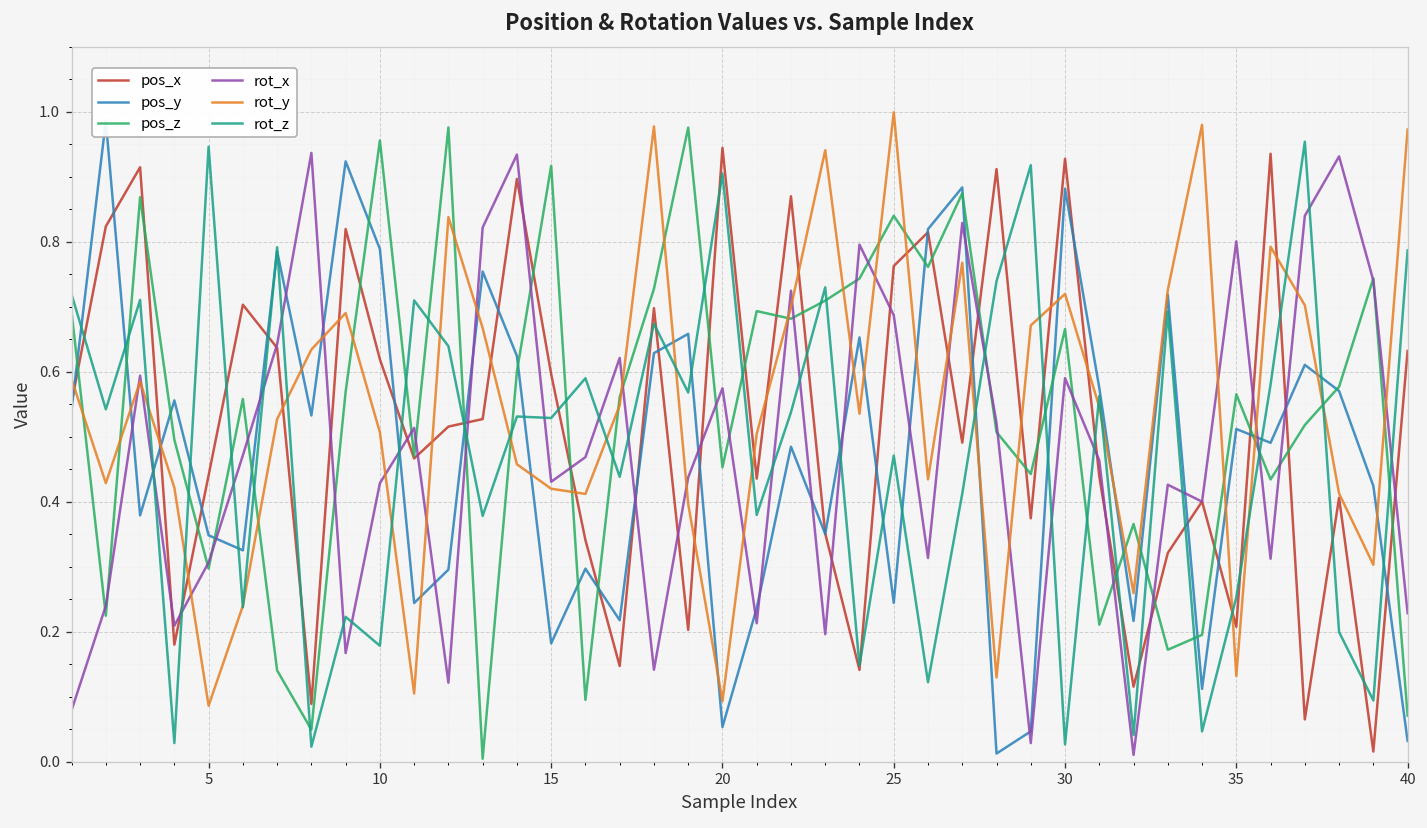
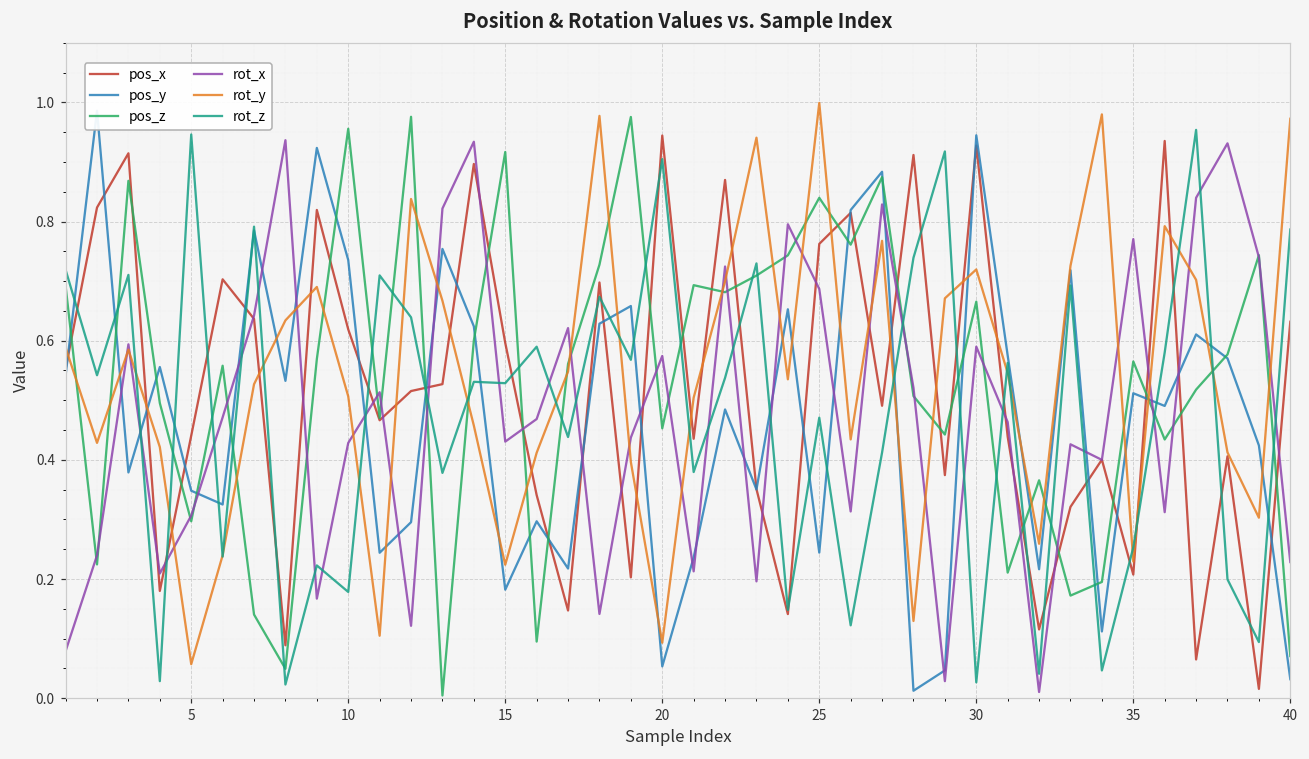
  {
    "pos_x": {
      "5": 0.44,
      "10": 0.62,
      "15": 0.60,
      "20": 0.94,
      "25": 0.76,
      "30": 0.93,
      "35": 0.21,
      "40": 0.63
    },
    "pos_y": {
      "5": 0.35,
-     "10": 0.79,
+     "10": 0.74,
      "15": 0.18,
      "20": 0.05,
      "25": 0.24,
-     "30": 0.88,
+     "30": 0.94,
      "35": 0.51,
      "40": 0.03
    },
    "rot_x": {
      "5": 0.31,
      "10": 0.43,
      "15": 0.43,
      "20": 0.57,
      "25": 0.69,
      "30": 0.59,
-     "35": 0.80,
+     "35": 0.77,
      "40": 0.23
    },
    "rot_y": {
-     "5": 0.09,
+     "5": 0.06,
      "10": 0.51,
-     "15": 0.42,
+     "15": 0.22,
      "20": 0.09,
      "25": 1.00,
      "30": 0.72,
-     "35": 0.13,
+     "35": 0.23,
      "40": 0.97
    }
  }
